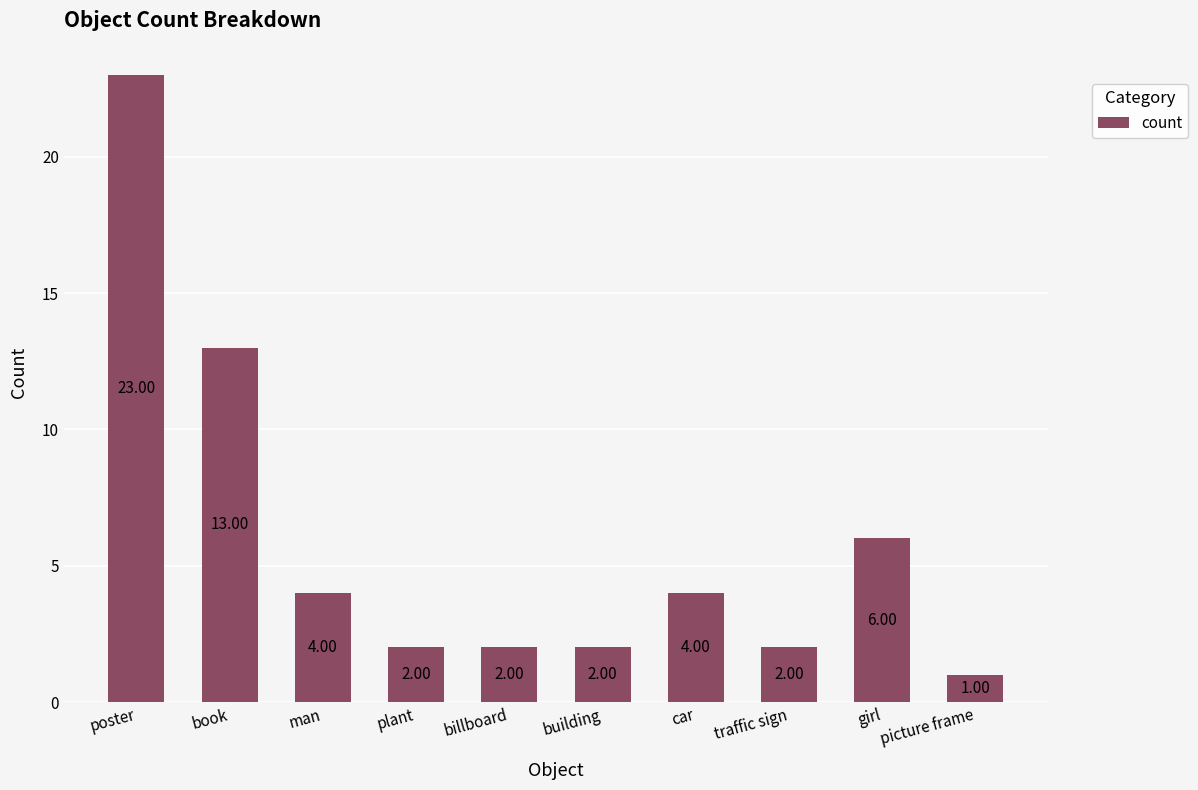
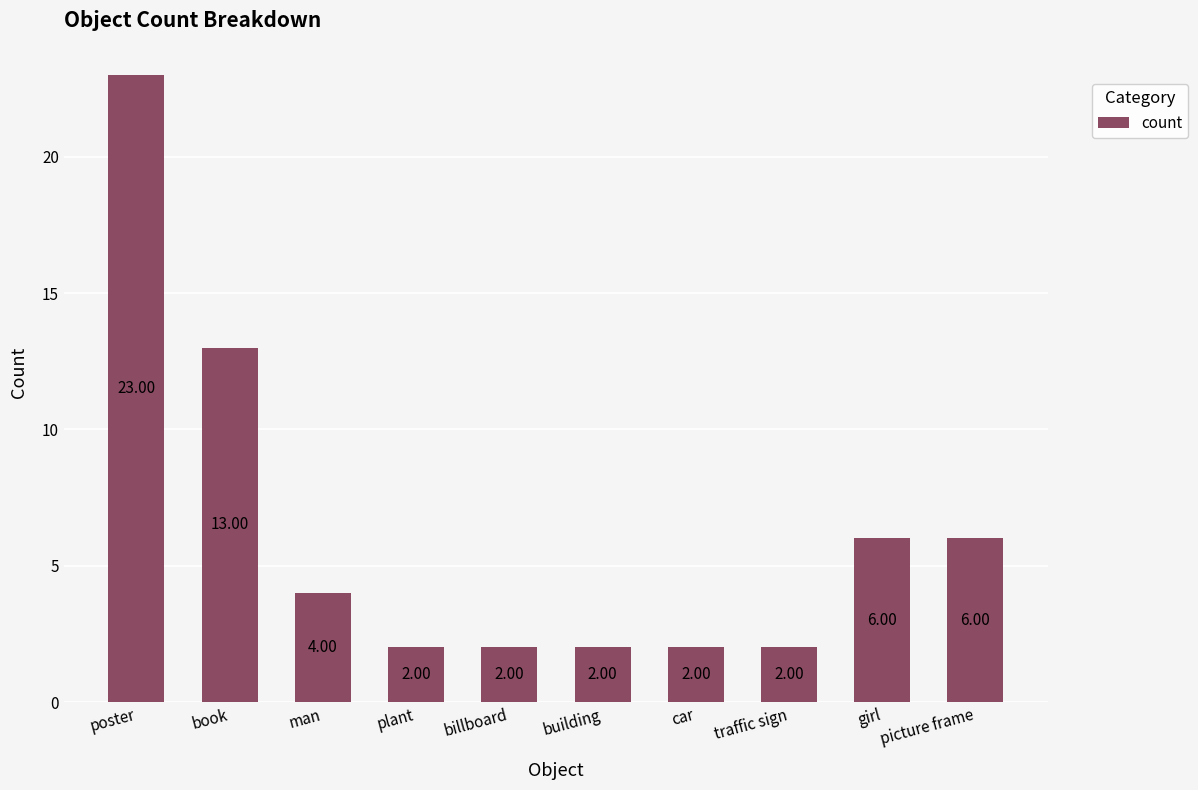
  {
    "poster": 23.00,
    "book": 13.00,
    "man": 4.00,
    "plant": 2.00,
    "billboard": 2.00,
    "building": 2.00,
-   "car": 4.00,
+   "car": 2.00,
    "traffic sign": 2.00,
    "girl": 6.00,
-   "picture frame": 1.00
+   "picture frame": 6.00
  }
